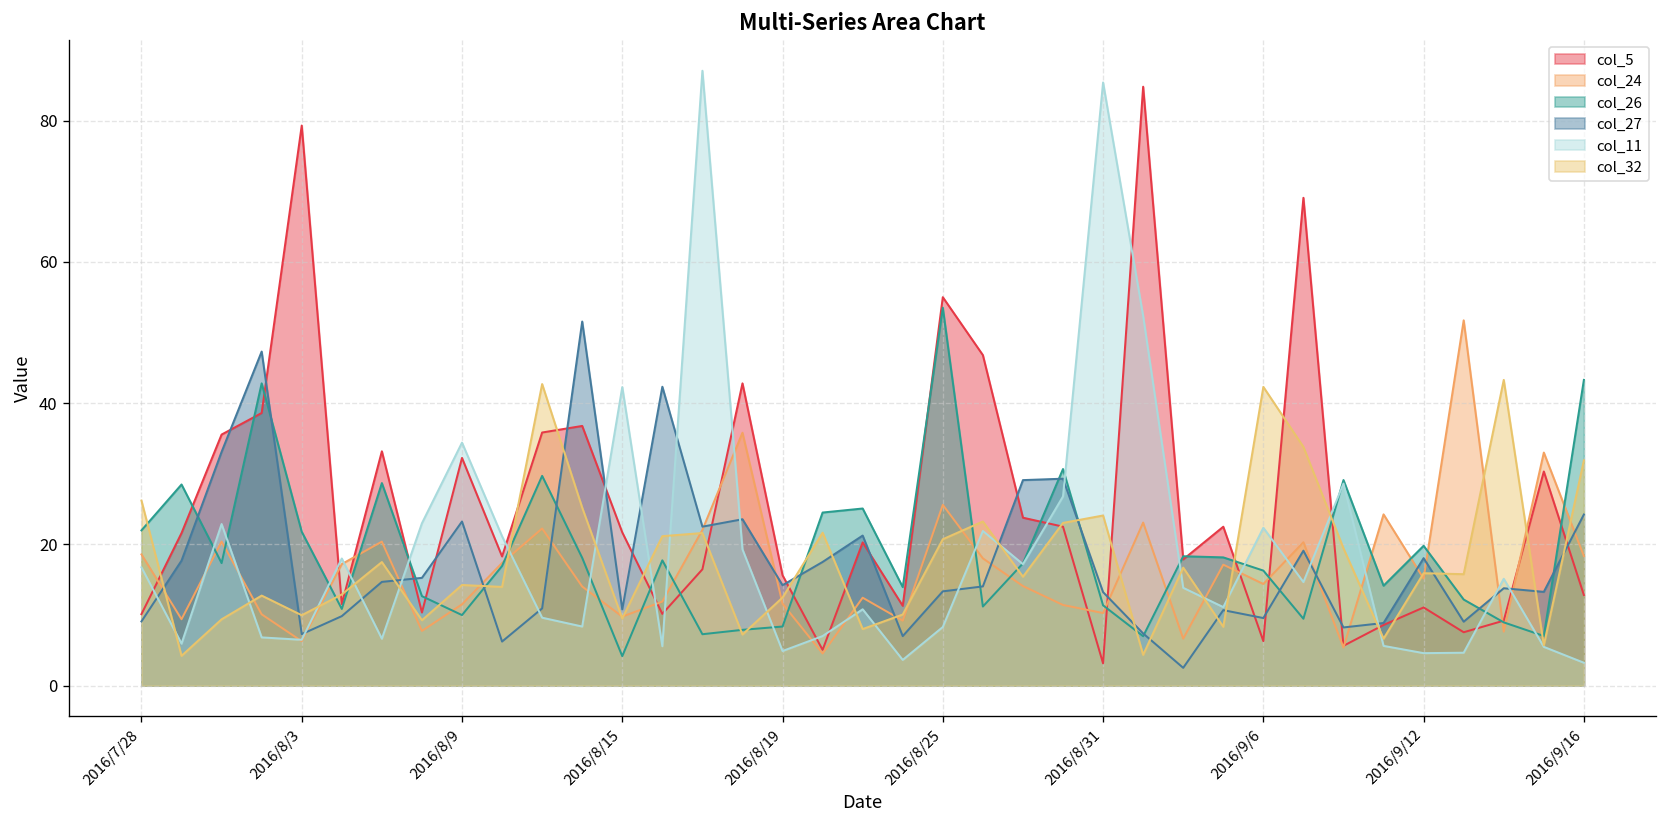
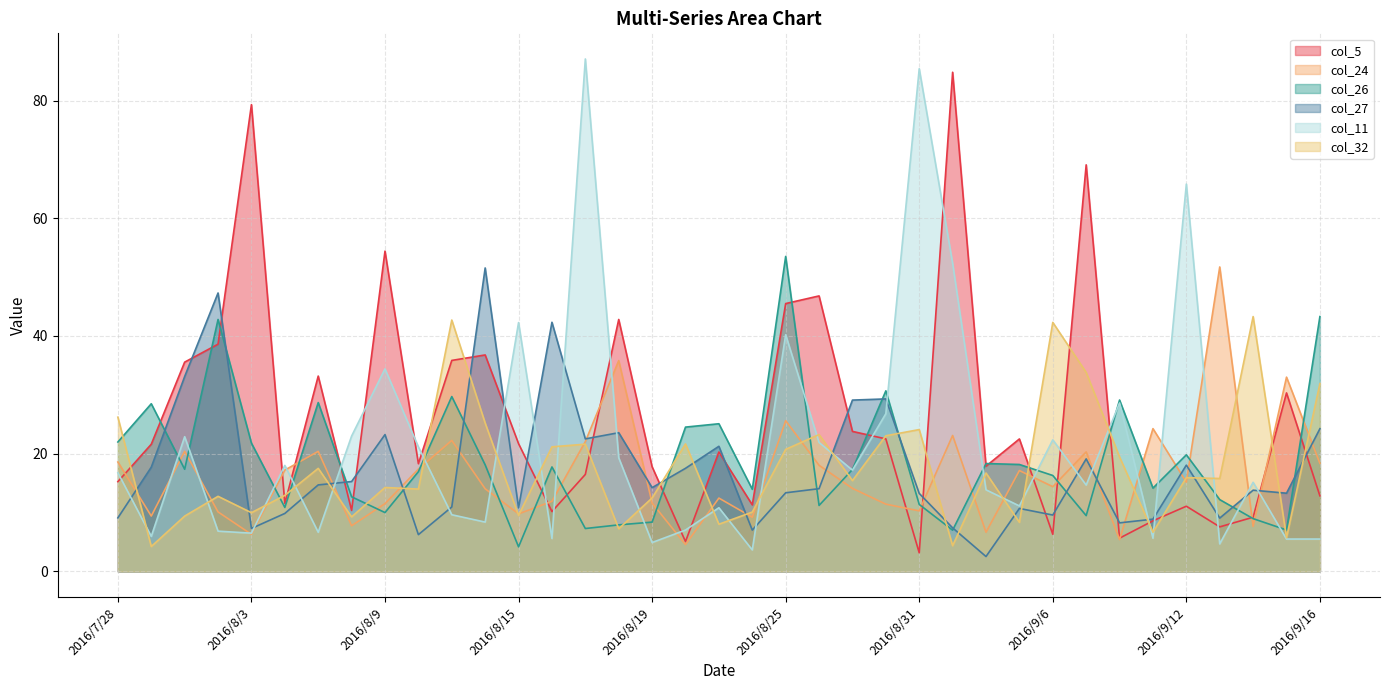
  {
    "col_5": {
-     "2016/7/28": 10,
+     "2016/7/28": 15,
      "2016/8/3": 79,
-     "2016/8/9": 32,
+     "2016/8/9": 54,
      "2016/8/15": 22,
-     "2016/8/19": 16,
-     "2016/8/25": 55,
+     "2016/8/19": 18,
+     "2016/8/25": 46,
      "2016/8/31": 3,
      "2016/9/6": 6,
      "2016/9/12": 11,
      "2016/9/16": 13
    },
    "col_11": {
      "2016/7/28": 17,
      "2016/8/9": 34,
      "2016/8/15": 42,
      "2016/8/19": 5,
-     "2016/8/25": 8,
+     "2016/8/25": 40,
      "2016/8/31": 85,
      "2016/9/6": 22,
-     "2016/9/12": 5,
-     "2016/9/16": 3
+     "2016/9/12": 66,
+     "2016/9/16": 5
    }
  }
